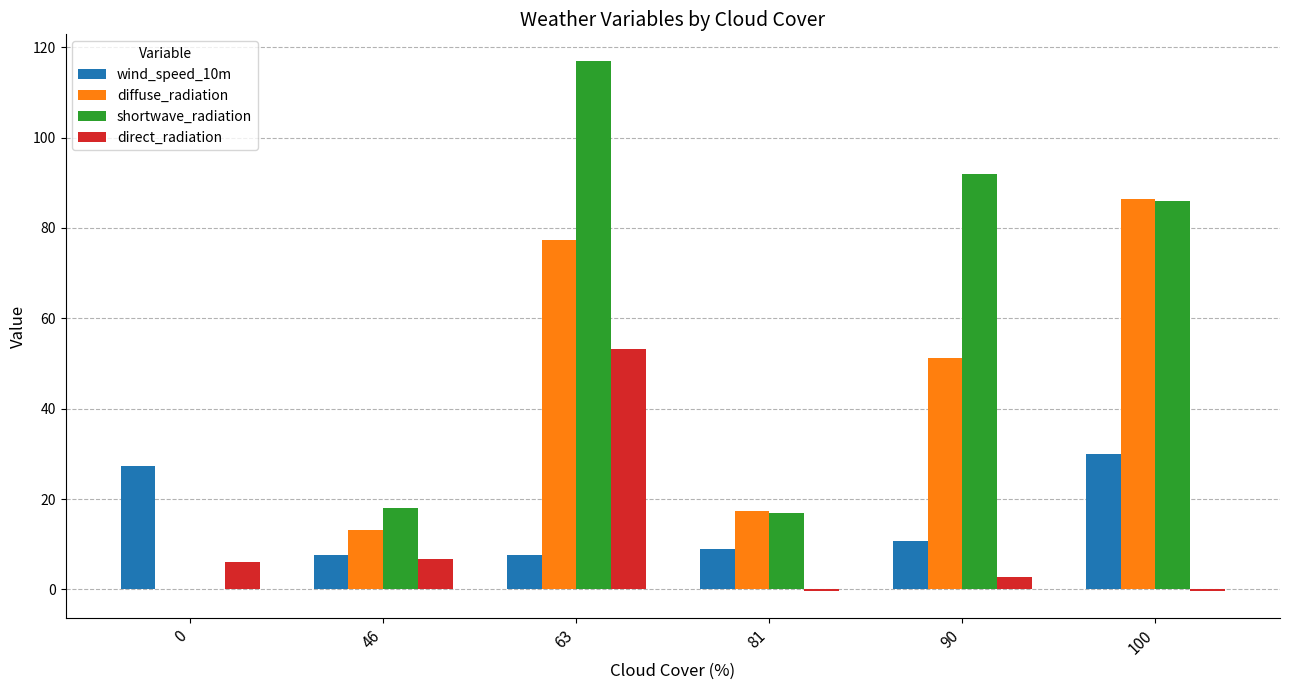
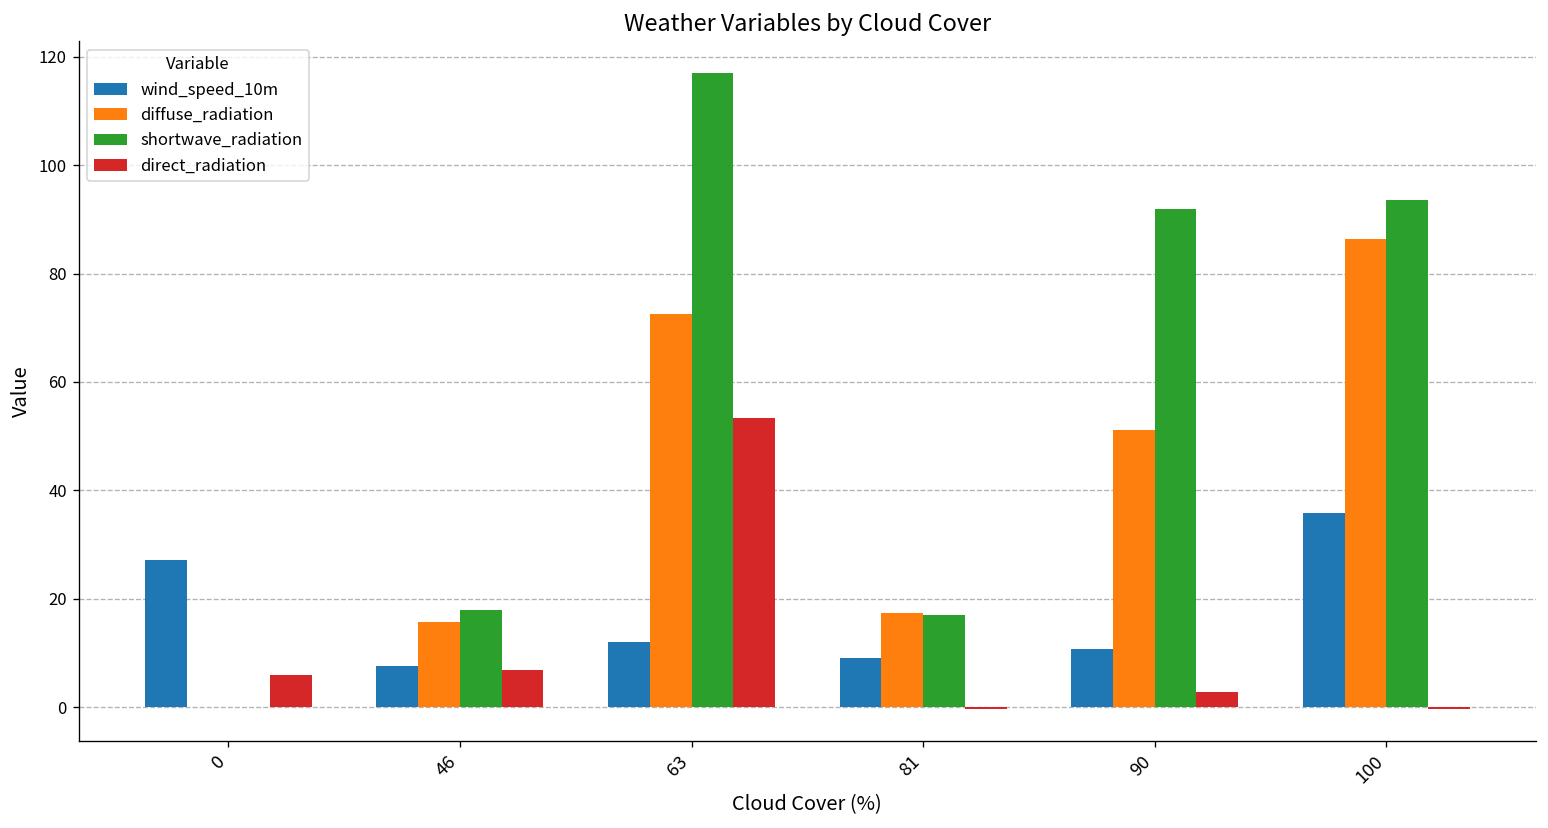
  {
    "wind_speed_10m": {
      "0": 27,
      "46": 8,
-     "63": 8,
+     "63": 12,
      "81": 9,
      "90": 11,
-     "100": 30
+     "100": 36
    },
    "diffuse_radiation": {
      "0": 0,
-     "46": 13,
-     "63": 77,
+     "46": 16,
+     "63": 73,
      "81": 17,
      "90": 51,
      "100": 86
    },
    "shortwave_radiation": {
      "0": 0,
      "46": 18,
      "63": 117,
      "81": 17,
      "90": 92,
-     "100": 86
+     "100": 94
    },
    "direct_radiation": {
      "0": 6,
      "46": 7,
      "63": 53,
      "90": 3
    }
  }
